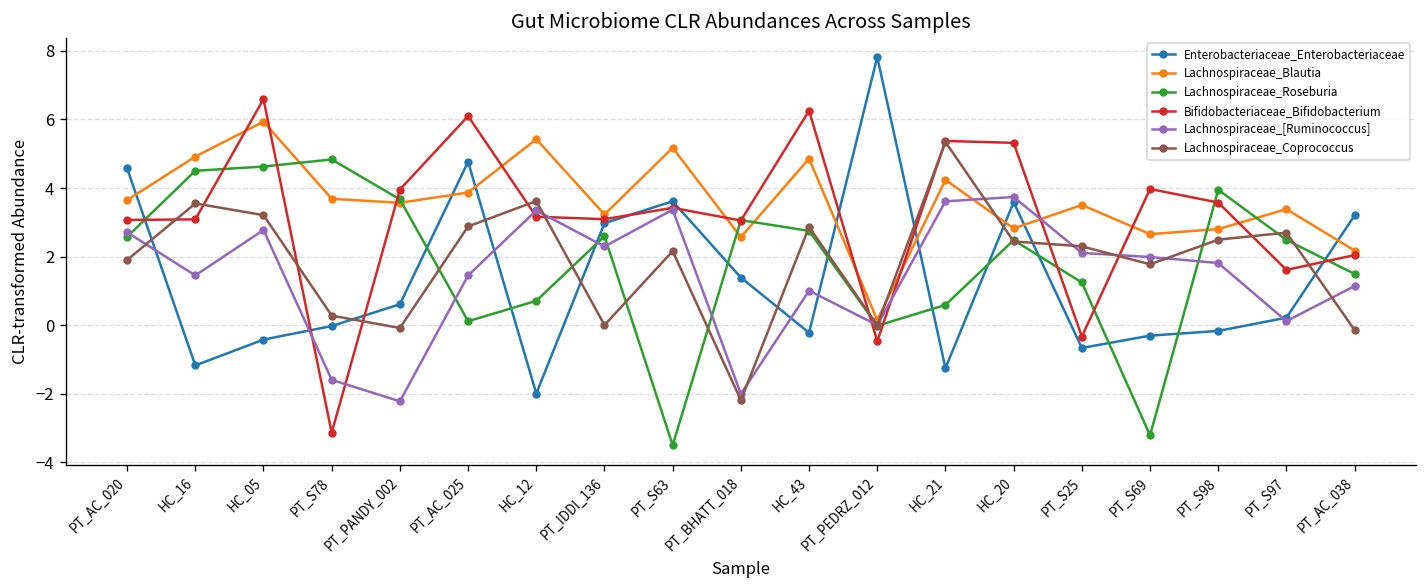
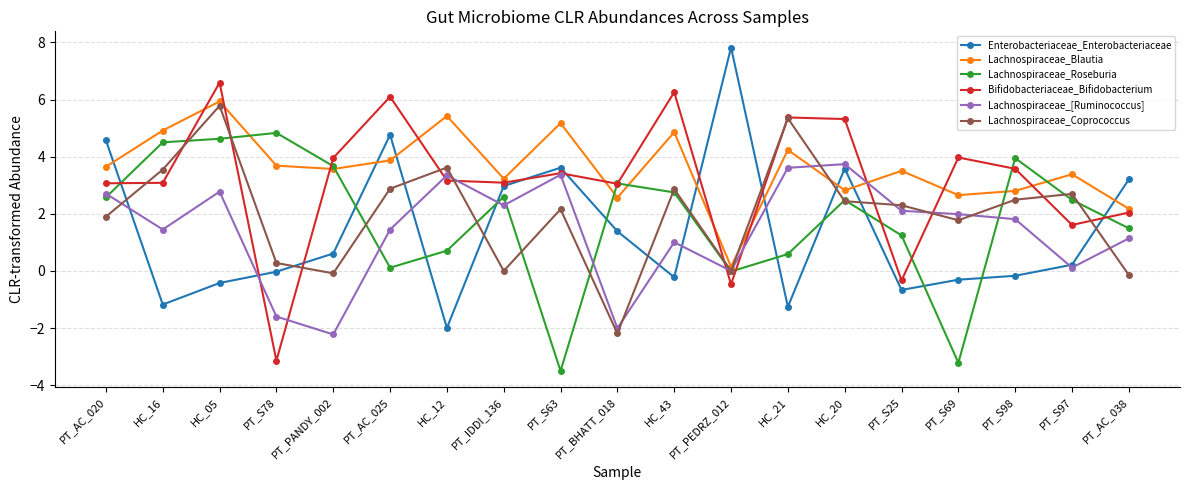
  {
    "Enterobacteriaceae_Enterobacteriaceae": {
      "PT_AC_020": 4.6,
      "HC_16": -1.2,
      "HC_05": -0.4,
      "PT_S78": 0.0,
      "PT_PANDY_002": 0.6,
      "PT_AC_025": 4.8,
      "HC_12": -2.0,
      "PT_IDDI_136": 3.0,
      "PT_S63": 3.6,
      "PT_BHATT_018": 1.4,
      "HC_43": -0.2,
      "PT_PEDRZ_012": 7.8,
      "HC_21": -1.3,
      "HC_20": 3.6,
      "PT_S25": -0.7,
      "PT_S69": -0.3,
      "PT_S98": -0.2,
      "PT_S97": 0.2,
      "PT_AC_038": 3.2
    },
    "Lachnospiraceae_Blautia": {
      "PT_AC_020": 3.6,
      "HC_16": 4.9,
      "HC_05": 5.9,
      "PT_S78": 3.7,
      "PT_PANDY_002": 3.6,
      "PT_AC_025": 3.9,
      "HC_12": 5.4,
      "PT_IDDI_136": 3.2,
      "PT_S63": 5.2,
      "PT_BHATT_018": 2.6,
      "HC_43": 4.9,
      "PT_PEDRZ_012": 0.1,
      "HC_21": 4.2,
      "HC_20": 2.8,
      "PT_S25": 3.5,
      "PT_S69": 2.7,
      "PT_S98": 2.8,
      "PT_S97": 3.4,
      "PT_AC_038": 2.2
    },
    "Lachnospiraceae_Roseburia": {
      "PT_AC_020": 2.6,
      "HC_16": 4.5,
      "HC_05": 4.6,
      "PT_S78": 4.8,
      "PT_PANDY_002": 3.7,
      "PT_AC_025": 0.1,
      "HC_12": 0.7,
      "PT_IDDI_136": 2.6,
      "PT_S63": -3.5,
      "HC_43": 2.7,
      "HC_21": 0.6,
      "PT_S25": 1.2,
      "PT_S69": -3.2,
      "PT_S98": 4.0,
      "PT_S97": 2.5,
      "PT_AC_038": 1.5
    },
    "Bifidobacteriaceae_Bifidobacterium": {
      "PT_AC_020": 3.1,
      "HC_16": 3.1,
      "HC_05": 6.6,
      "PT_S78": -3.1,
      "PT_PANDY_002": 4.0,
      "PT_AC_025": 6.1,
      "HC_12": 3.2,
      "PT_IDDI_136": 3.1,
      "HC_43": 6.3,
      "PT_PEDRZ_012": -0.5,
      "HC_20": 5.3,
      "PT_S25": -0.3,
      "PT_S69": 4.0,
      "PT_S98": 3.6,
      "PT_S97": 1.6,
      "PT_AC_038": 2.0
    },
    "Lachnospiraceae_[Ruminococcus]": {
      "PT_AC_020": 2.7,
      "HC_16": 1.4,
      "HC_05": 2.8,
      "PT_S78": -1.6,
      "PT_PANDY_002": -2.2,
      "PT_AC_025": 1.4,
      "HC_12": 3.3,
      "PT_IDDI_136": 2.3,
      "PT_BHATT_018": -2.0,
      "HC_43": 1.0,
      "HC_21": 3.6,
      "HC_20": 3.7,
      "PT_S25": 2.1,
      "PT_S69": 2.0,
      "PT_S98": 1.8,
      "PT_S97": 0.1,
      "PT_AC_038": 1.1
    },
    "Lachnospiraceae_Coprococcus": {
      "PT_AC_020": 1.9,
      "HC_16": 3.5,
-     "HC_05": 3.2,
+     "HC_05": 5.8,
      "PT_S78": 0.3,
      "PT_PANDY_002": -0.1,
      "PT_AC_025": 2.9,
      "HC_12": 3.6,
      "PT_IDDI_136": 0.0,
      "PT_S63": 2.2,
      "PT_BHATT_018": -2.2,
      "HC_43": 2.9,
      "PT_S25": 2.3,
      "PT_S69": 1.8,
      "PT_S98": 2.5,
      "PT_S97": 2.7,
      "PT_AC_038": -0.1
    }
  }
